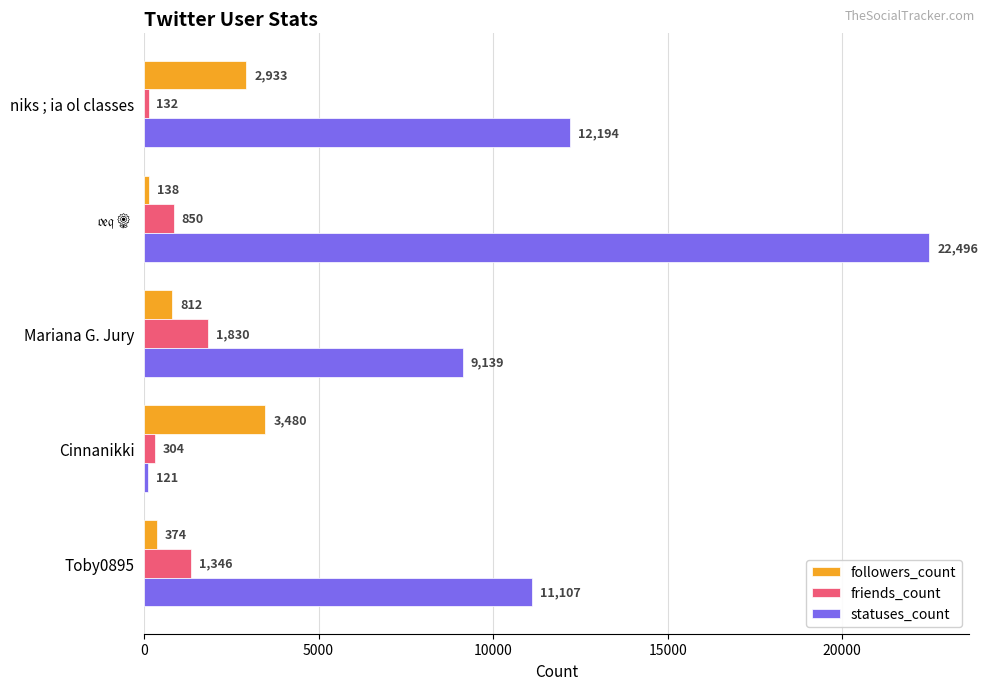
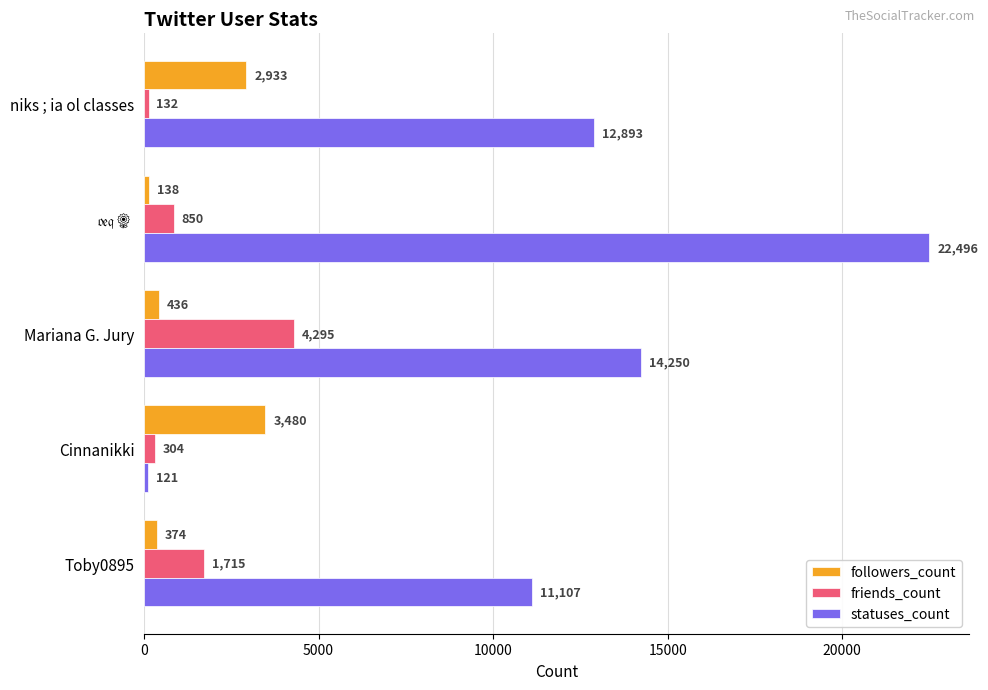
  {
    "followers_count": {
      "niks ; ia ol classes": "2,933",
      "𝔬𝔢𝔮🌻": "138",
-     "Mariana G. Jury": "812",
+     "Mariana G. Jury": "436",
      "Cinnanikki": "3,480",
      "Toby0895": "374"
    },
    "friends_count": {
      "niks ; ia ol classes": "132",
      "𝔬𝔢𝔮🌻": "850",
-     "Mariana G. Jury": "1,830",
+     "Mariana G. Jury": "4,295",
      "Cinnanikki": "304",
-     "Toby0895": "1,346"
+     "Toby0895": "1,715"
    },
    "statuses_count": {
-     "niks ; ia ol classes": "12,194",
+     "niks ; ia ol classes": "12,893",
      "𝔬𝔢𝔮🌻": "22,496",
-     "Mariana G. Jury": "9,139",
+     "Mariana G. Jury": "14,250",
      "Cinnanikki": "121",
      "Toby0895": "11,107"
    }
  }
